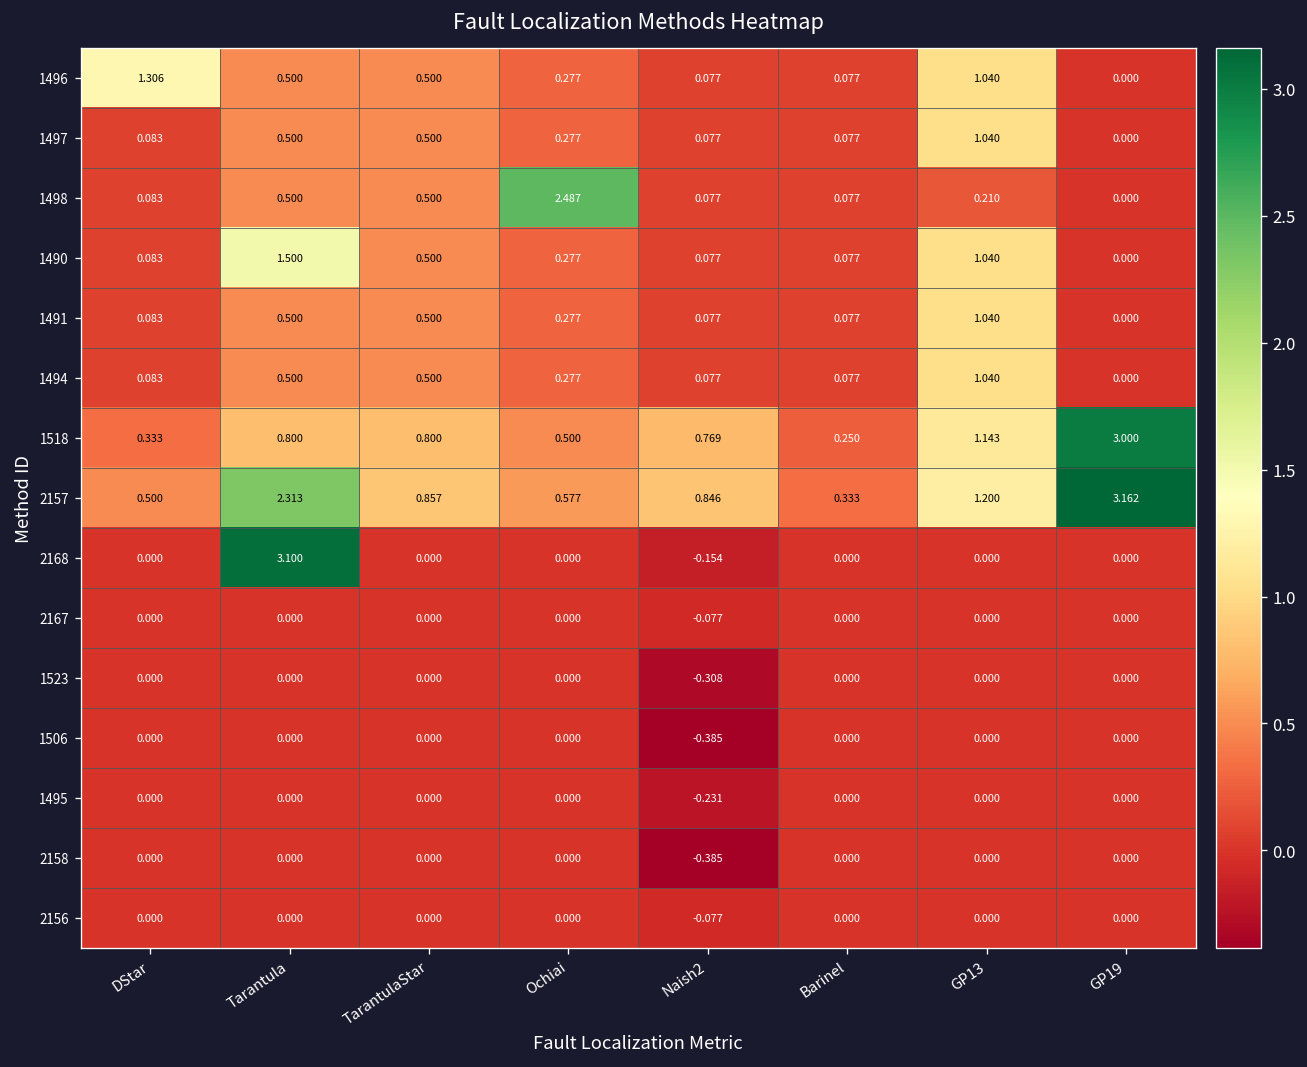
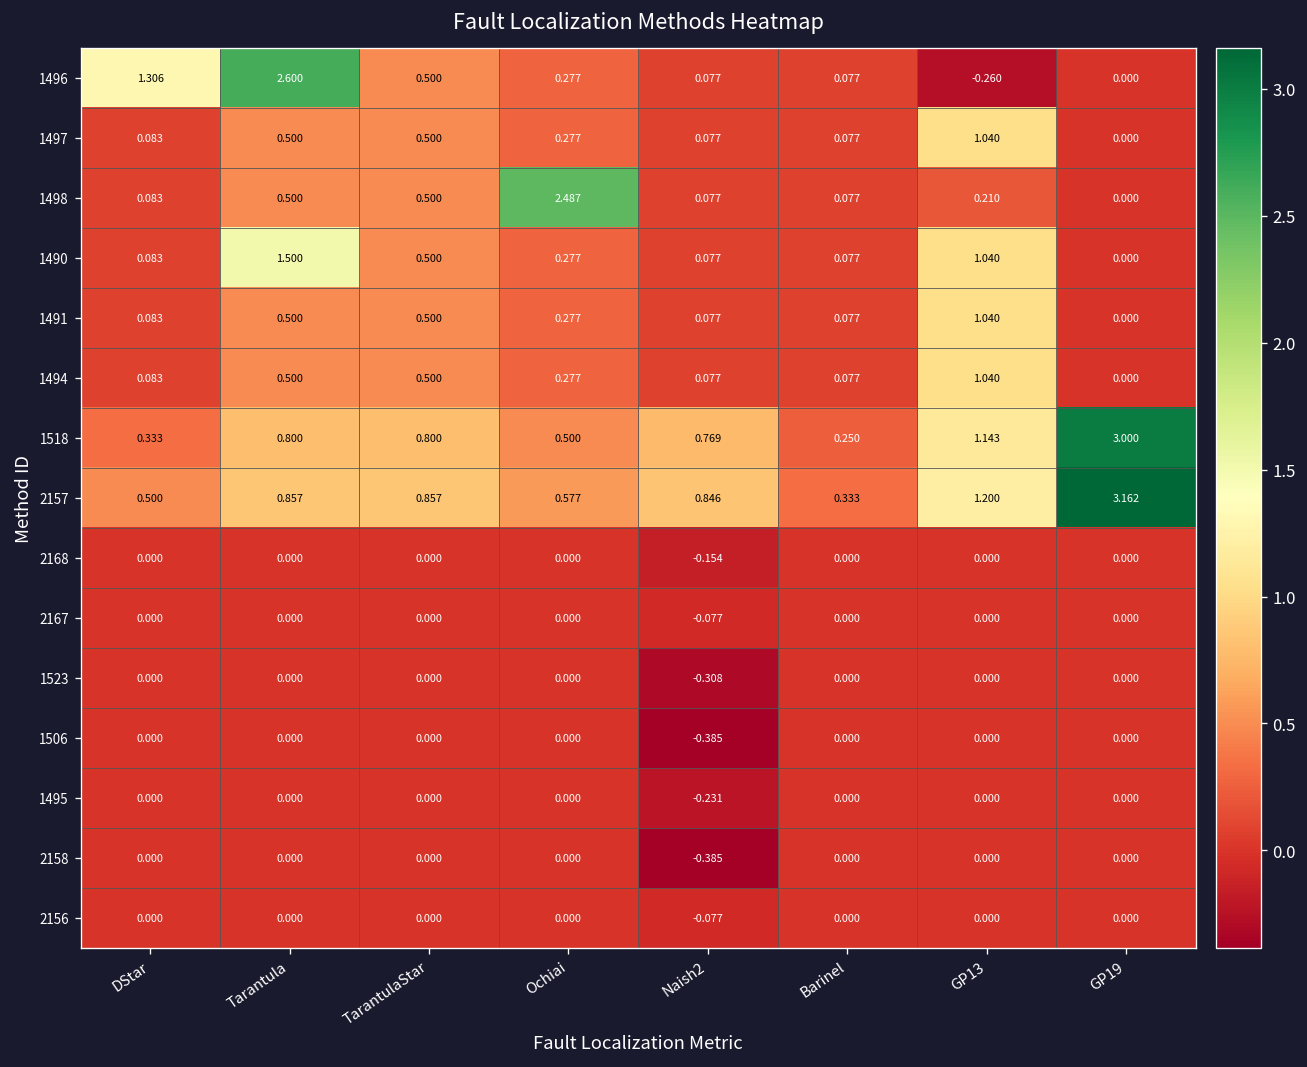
  {
    "1496": {
      "DStar": 1.306,
-     "Tarantula": 0.500,
+     "Tarantula": 2.600,
      "TarantulaStar": 0.500,
      "Ochiai": 0.277,
      "Naish2": 0.077,
      "Barinel": 0.077,
-     "GP13": 1.040,
+     "GP13": -0.260,
      "GP19": 0.000
    },
    "1497": {
      "DStar": 0.083,
      "Tarantula": 0.500,
      "TarantulaStar": 0.500,
      "Ochiai": 0.277,
      "Naish2": 0.077,
      "Barinel": 0.077,
      "GP13": 1.040,
      "GP19": 0.000
    },
    "1498": {
      "DStar": 0.083,
      "Tarantula": 0.500,
      "TarantulaStar": 0.500,
      "Ochiai": 2.487,
      "Naish2": 0.077,
      "Barinel": 0.077,
      "GP13": 0.210,
      "GP19": 0.000
    },
    "1490": {
      "DStar": 0.083,
      "Tarantula": 1.500,
      "TarantulaStar": 0.500,
      "Ochiai": 0.277,
      "Naish2": 0.077,
      "Barinel": 0.077,
      "GP13": 1.040,
      "GP19": 0.000
    },
    "1491": {
      "DStar": 0.083,
      "Tarantula": 0.500,
      "TarantulaStar": 0.500,
      "Ochiai": 0.277,
      "Naish2": 0.077,
      "Barinel": 0.077,
      "GP13": 1.040,
      "GP19": 0.000
    },
    "1494": {
      "DStar": 0.083,
      "Tarantula": 0.500,
      "TarantulaStar": 0.500,
      "Ochiai": 0.277,
      "Naish2": 0.077,
      "Barinel": 0.077,
      "GP13": 1.040,
      "GP19": 0.000
    },
    "1518": {
      "DStar": 0.333,
      "Tarantula": 0.800,
      "TarantulaStar": 0.800,
      "Ochiai": 0.500,
      "Naish2": 0.769,
      "Barinel": 0.250,
      "GP13": 1.143,
      "GP19": 3.000
    },
    "2157": {
      "DStar": 0.500,
-     "Tarantula": 2.313,
+     "Tarantula": 0.857,
      "TarantulaStar": 0.857,
      "Ochiai": 0.577,
      "Naish2": 0.846,
      "Barinel": 0.333,
      "GP13": 1.200,
      "GP19": 3.162
    },
    "2168": {
      "DStar": 0.000,
-     "Tarantula": 3.100,
+     "Tarantula": 0.000,
      "TarantulaStar": 0.000,
      "Ochiai": 0.000,
      "Naish2": -0.154,
      "Barinel": 0.000,
      "GP13": 0.000,
      "GP19": 0.000
    },
    "2167": {
      "DStar": 0.000,
      "Tarantula": 0.000,
      "TarantulaStar": 0.000,
      "Ochiai": 0.000,
      "Naish2": -0.077,
      "Barinel": 0.000,
      "GP13": 0.000,
      "GP19": 0.000
    },
    "1523": {
      "DStar": 0.000,
      "Tarantula": 0.000,
      "TarantulaStar": 0.000,
      "Ochiai": 0.000,
      "Naish2": -0.308,
      "Barinel": 0.000,
      "GP13": 0.000,
      "GP19": 0.000
    },
    "1506": {
      "DStar": 0.000,
      "Tarantula": 0.000,
      "TarantulaStar": 0.000,
      "Ochiai": 0.000,
      "Naish2": -0.385,
      "Barinel": 0.000,
      "GP13": 0.000,
      "GP19": 0.000
    },
    "1495": {
      "DStar": 0.000,
      "Tarantula": 0.000,
      "TarantulaStar": 0.000,
      "Ochiai": 0.000,
      "Naish2": -0.231,
      "Barinel": 0.000,
      "GP13": 0.000,
      "GP19": 0.000
    },
    "2158": {
      "DStar": 0.000,
      "Tarantula": 0.000,
      "TarantulaStar": 0.000,
      "Ochiai": 0.000,
      "Naish2": -0.385,
      "Barinel": 0.000,
      "GP13": 0.000,
      "GP19": 0.000
    },
    "2156": {
      "DStar": 0.000,
      "Tarantula": 0.000,
      "TarantulaStar": 0.000,
      "Ochiai": 0.000,
      "Naish2": -0.077,
      "Barinel": 0.000,
      "GP13": 0.000,
      "GP19": 0.000
    }
  }
